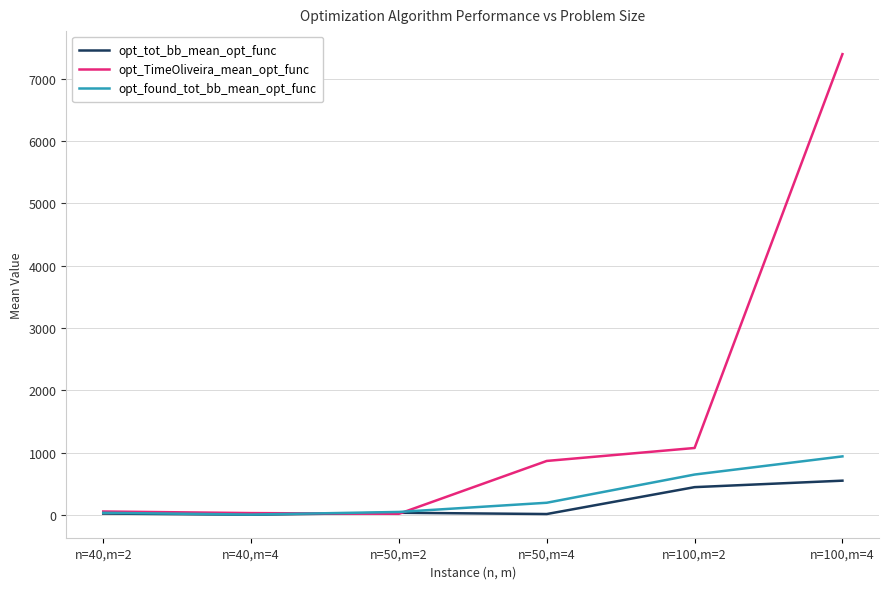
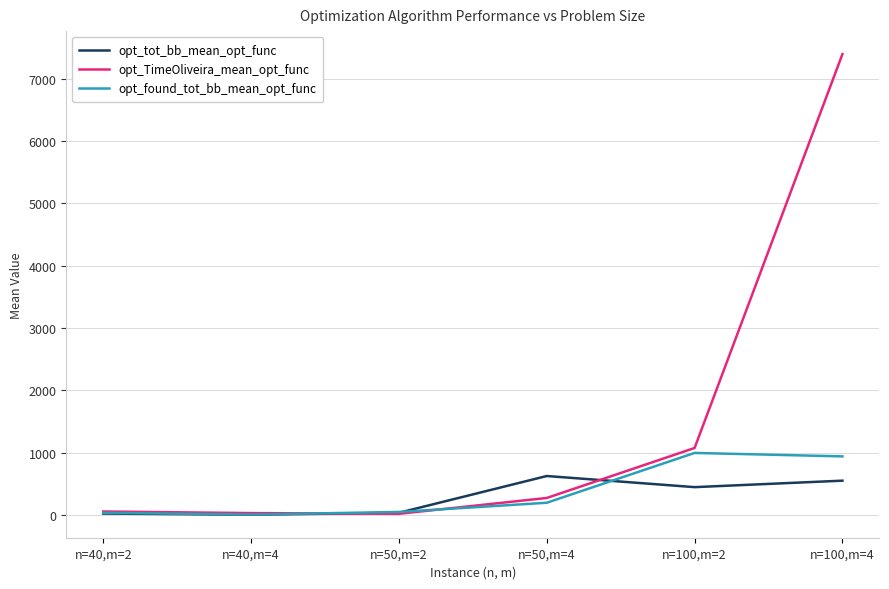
  {
    "opt_tot_bb_mean_opt_func": {
-     "n=50,m=4": 0,
+     "n=50,m=4": 600,
      "n=100,m=2": 400,
      "n=100,m=4": 600
    },
    "opt_TimeOliveira_mean_opt_func": {
-     "n=50,m=4": 900,
+     "n=50,m=4": 300,
      "n=100,m=2": 1100,
      "n=100,m=4": 7400
    },
    "opt_found_tot_bb_mean_opt_func": {
      "n=50,m=4": 200,
-     "n=100,m=2": 600,
+     "n=100,m=2": 1000,
      "n=100,m=4": 900
    }
  }
